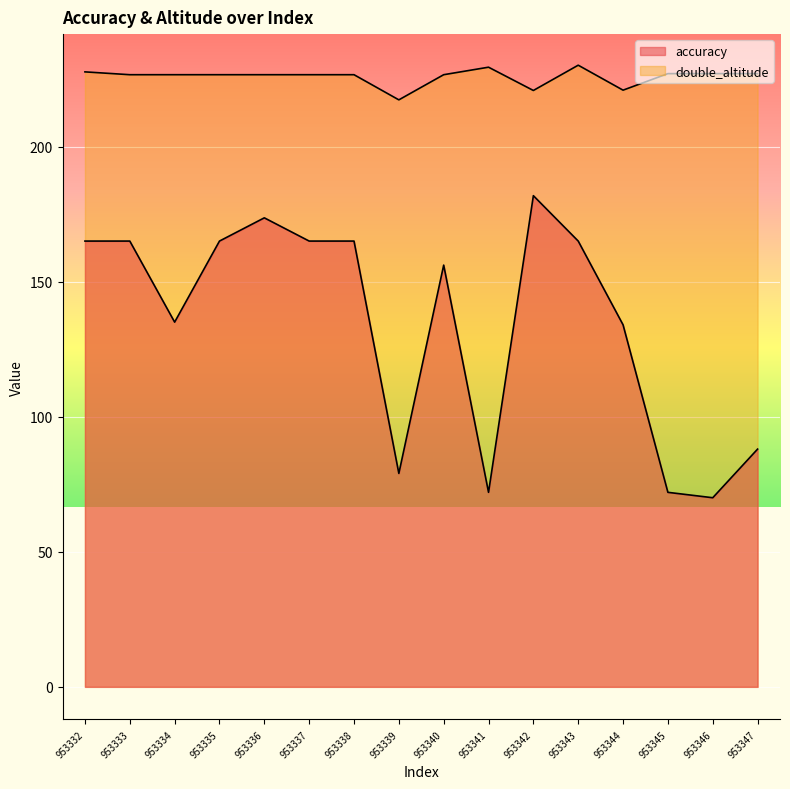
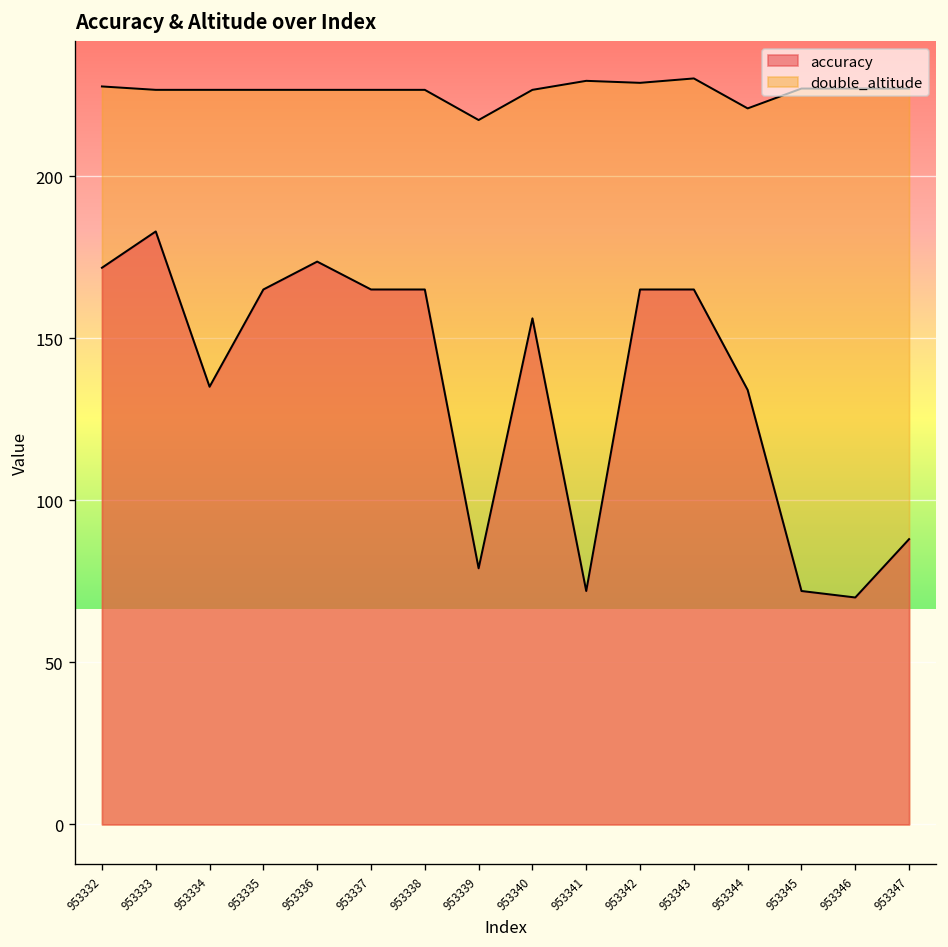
  {
    "accuracy": {
-     "953332": 165,
-     "953333": 165,
+     "953332": 172,
+     "953333": 183,
      "953334": 135,
      "953335": 165,
      "953336": 174,
      "953337": 165,
      "953338": 165,
      "953339": 79,
      "953340": 156,
      "953341": 72,
-     "953342": 182,
+     "953342": 165,
      "953343": 165,
      "953344": 134,
      "953345": 72,
      "953346": 70,
      "953347": 88
    },
    "double_altitude": {
      "953332": 228,
      "953333": 227,
      "953334": 227,
      "953335": 227,
      "953336": 227,
      "953337": 227,
      "953338": 227,
      "953339": 217,
      "953340": 227,
      "953341": 229,
-     "953342": 221,
+     "953342": 229,
      "953343": 230,
      "953344": 221
    }
  }
